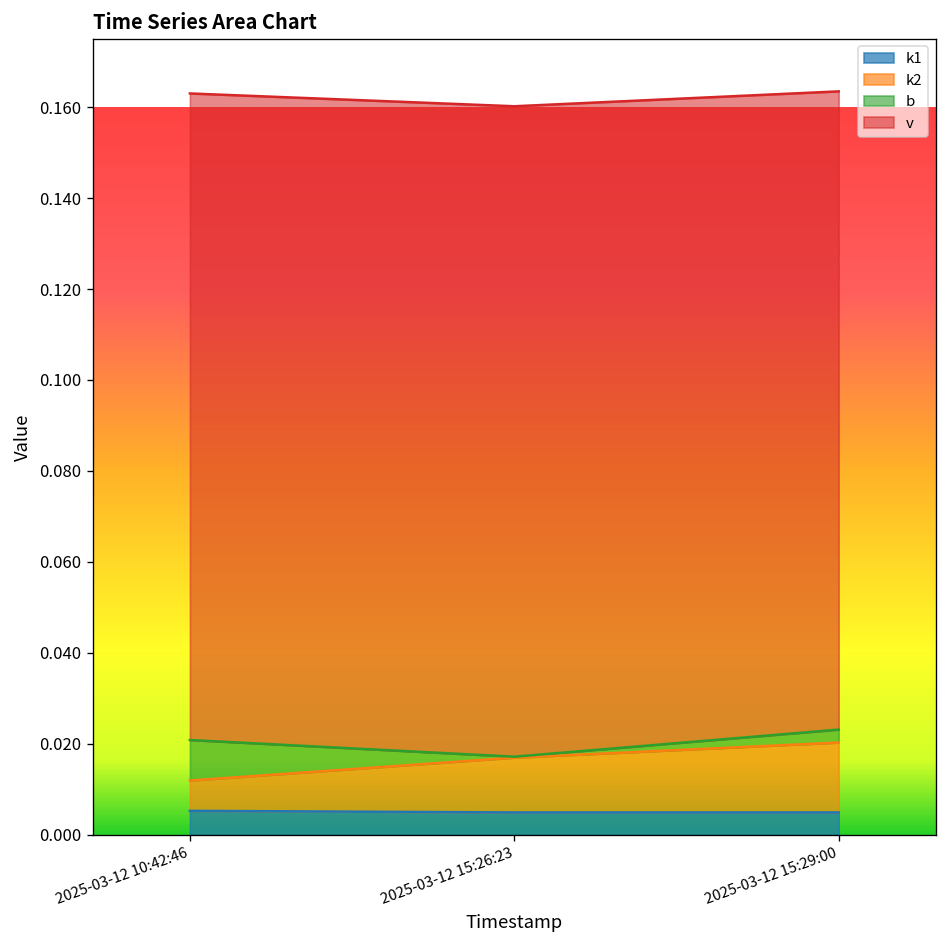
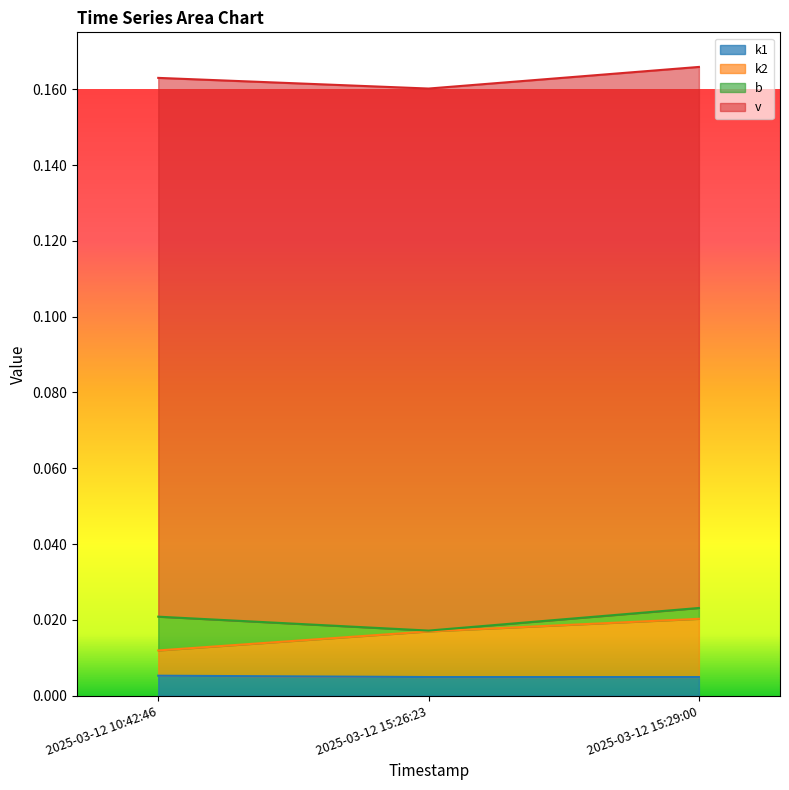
  {
    "k1": {
      "2025-03-12 10:42:46": 0.005,
      "2025-03-12 15:26:23": 0.005,
      "2025-03-12 15:29:00": 0.005
    },
    "k2": {
      "2025-03-12 10:42:46": 0.007,
      "2025-03-12 15:29:00": 0.015
    },
    "b": {
      "2025-03-12 10:42:46": 0.009,
      "2025-03-12 15:29:00": 0.003
    },
    "v": {
      "2025-03-12 10:42:46": 0.142,
      "2025-03-12 15:26:23": 0.143,
-     "2025-03-12 15:29:00": 0.140
+     "2025-03-12 15:29:00": 0.143
    }
  }
